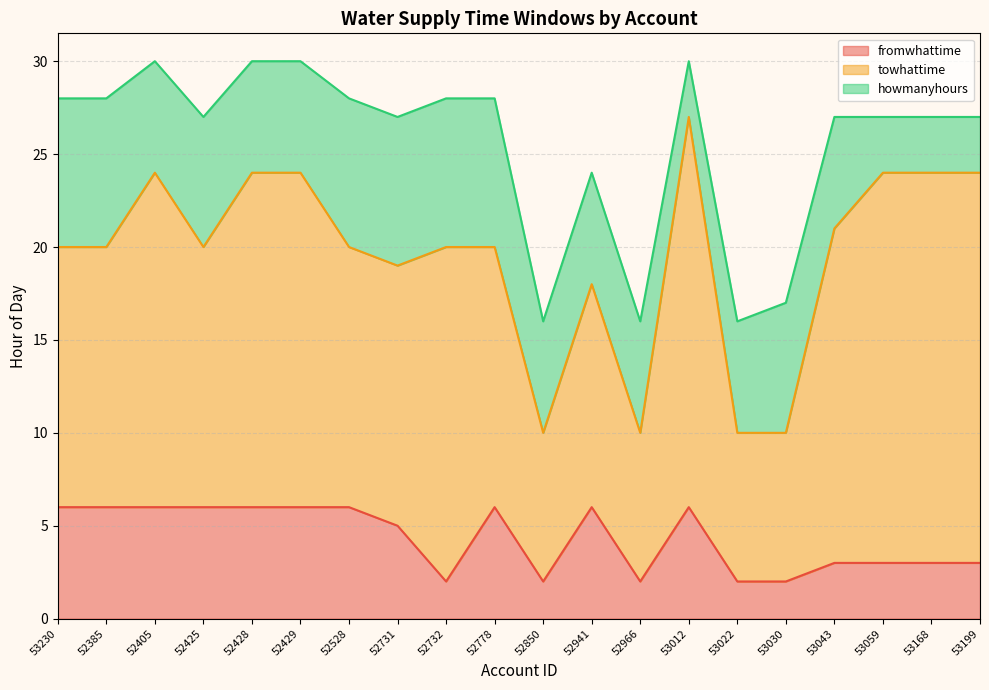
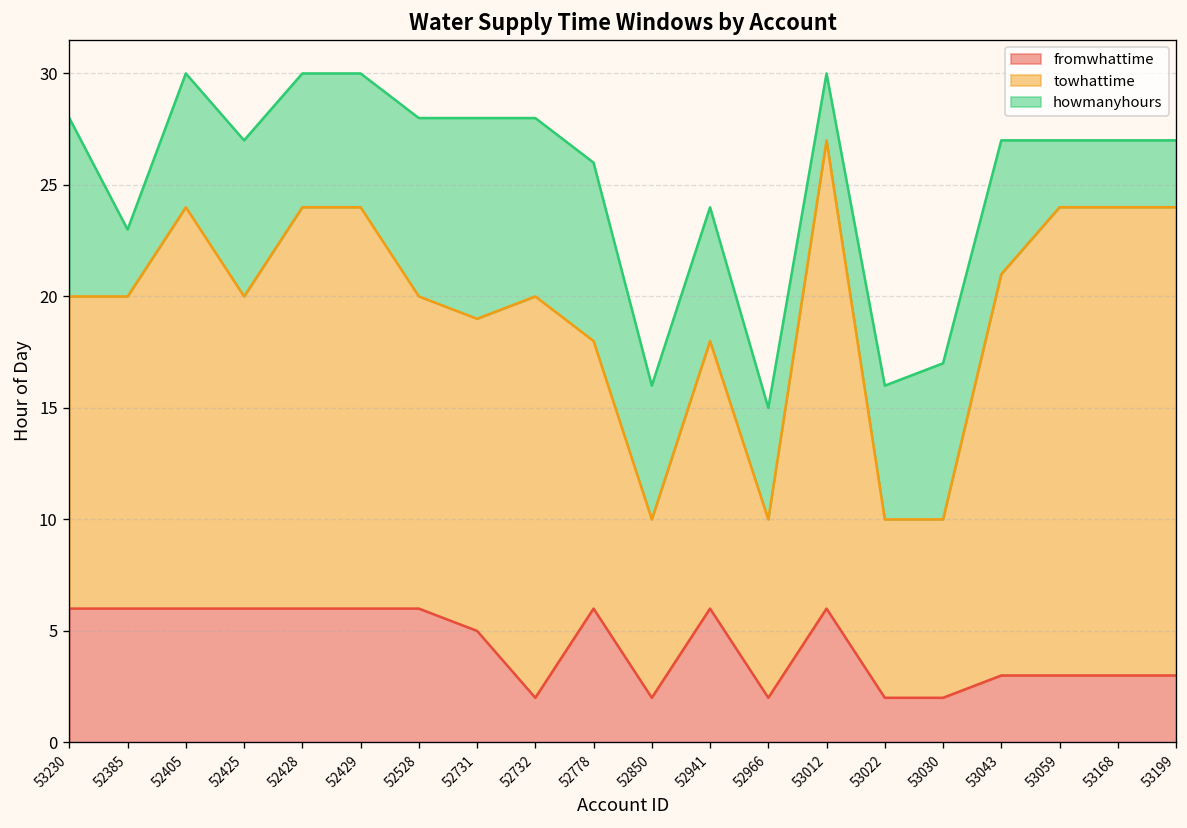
  {
    "fromwhattime": {
      "53230": 6,
      "52385": 6,
      "52405": 6,
      "52425": 6,
      "52428": 6,
      "52429": 6,
      "52528": 6,
      "52731": 5,
      "52732": 2,
      "52778": 6,
      "52850": 2,
      "52941": 6,
      "52966": 2,
      "53012": 6,
      "53022": 2,
      "53030": 2,
      "53043": 3,
      "53059": 3,
      "53168": 3,
      "53199": 3
    },
    "towhattime": {
      "53230": 14,
      "52385": 14,
      "52405": 18,
      "52425": 14,
      "52428": 18,
      "52429": 18,
      "52528": 14,
      "52731": 14,
      "52732": 18,
-     "52778": 14,
+     "52778": 12,
      "52850": 8,
      "52941": 12,
      "52966": 8,
      "53012": 21,
      "53022": 8,
      "53030": 8,
      "53043": 18,
      "53059": 21,
      "53168": 21,
      "53199": 21
    },
    "howmanyhours": {
      "53230": 8,
-     "52385": 8,
+     "52385": 3,
      "52405": 6,
      "52425": 7,
      "52428": 6,
      "52429": 6,
      "52528": 8,
-     "52731": 8,
+     "52731": 9,
      "52732": 8,
      "52778": 8,
      "52850": 6,
      "52941": 6,
-     "52966": 6,
+     "52966": 5,
      "53012": 3,
      "53022": 6,
      "53030": 7,
      "53043": 6,
      "53059": 3,
      "53168": 3,
      "53199": 3
    }
  }
